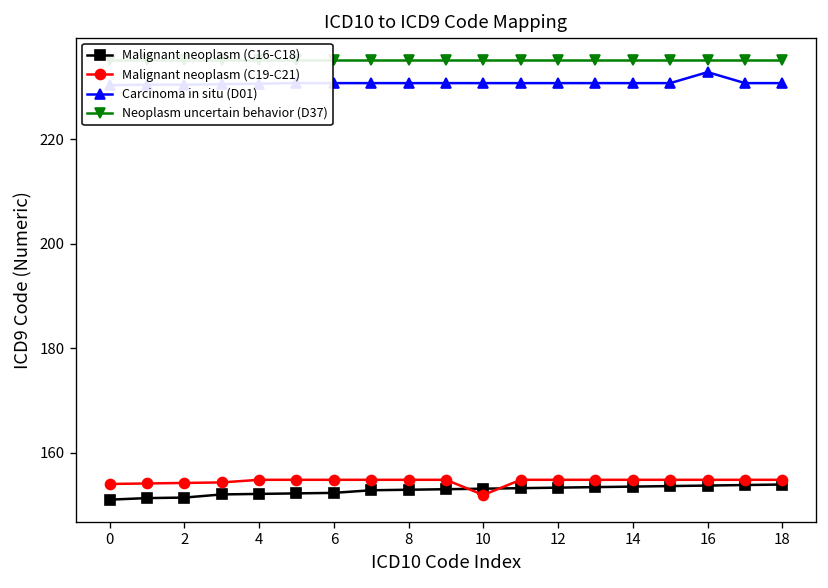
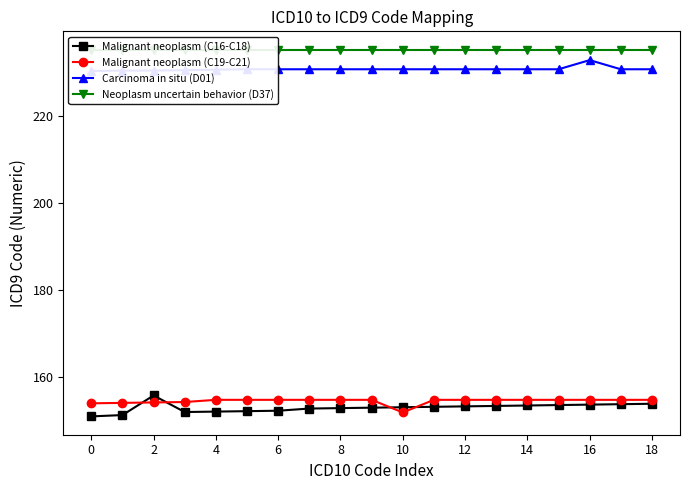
  {
    "Malignant neoplasm (C16-C18)": {
      "0": 151,
-     "2": 151,
+     "2": 156,
      "4": 152,
      "6": 152,
      "8": 153,
      "10": 153,
      "12": 153,
      "14": 154,
      "16": 154,
      "18": 154
    },
    "Malignant neoplasm (C19-C21)": {
      "0": 154,
      "2": 154,
      "4": 155,
      "6": 155,
      "8": 155,
      "10": 152,
      "12": 155,
      "14": 155,
      "16": 155,
      "18": 155
    },
    "Carcinoma in situ (D01)": {
      "6": 231,
      "8": 231,
      "10": 231,
      "12": 231,
      "14": 231,
      "16": 233,
      "18": 231
    },
    "Neoplasm uncertain behavior (D37)": {
      "6": 235,
      "8": 235,
      "10": 235,
      "12": 235,
      "14": 235,
      "16": 235,
      "18": 235
    }
  }
